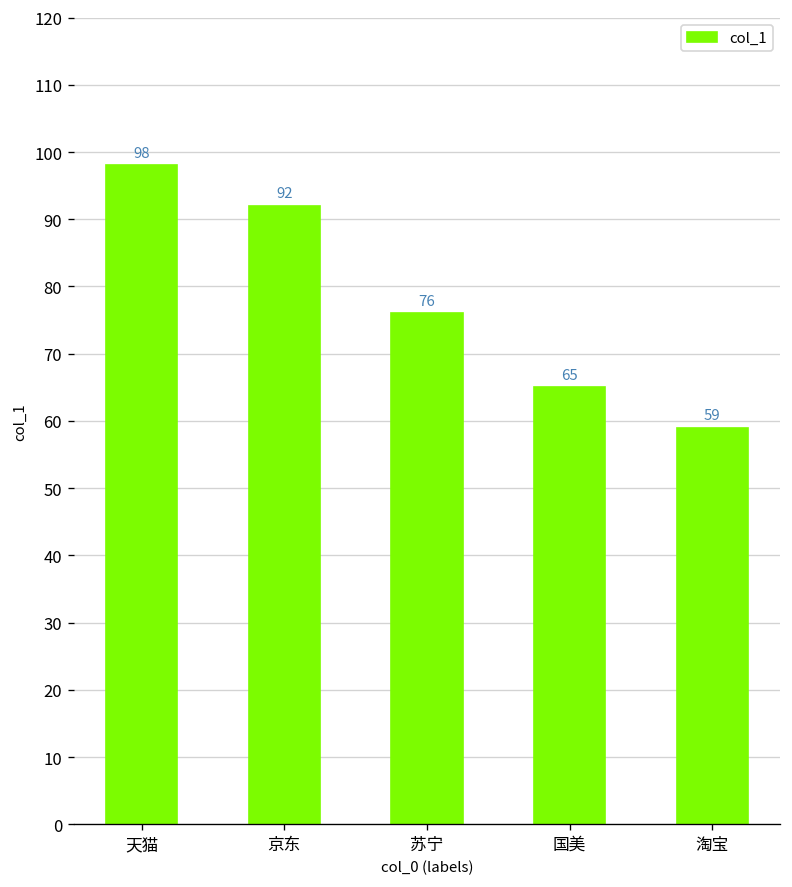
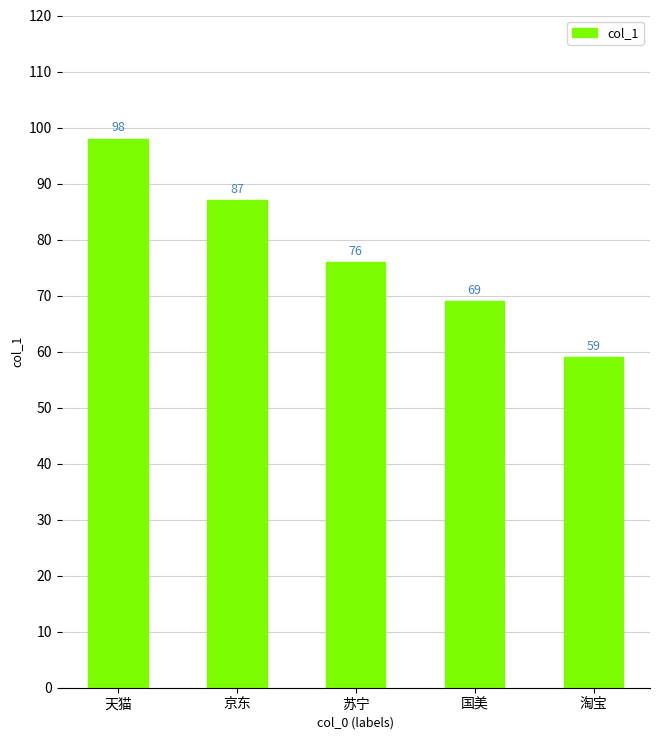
  {
    "天猫": 98,
-   "京东": 92,
+   "京东": 87,
    "苏宁": 76,
-   "国美": 65,
+   "国美": 69,
    "淘宝": 59
  }
